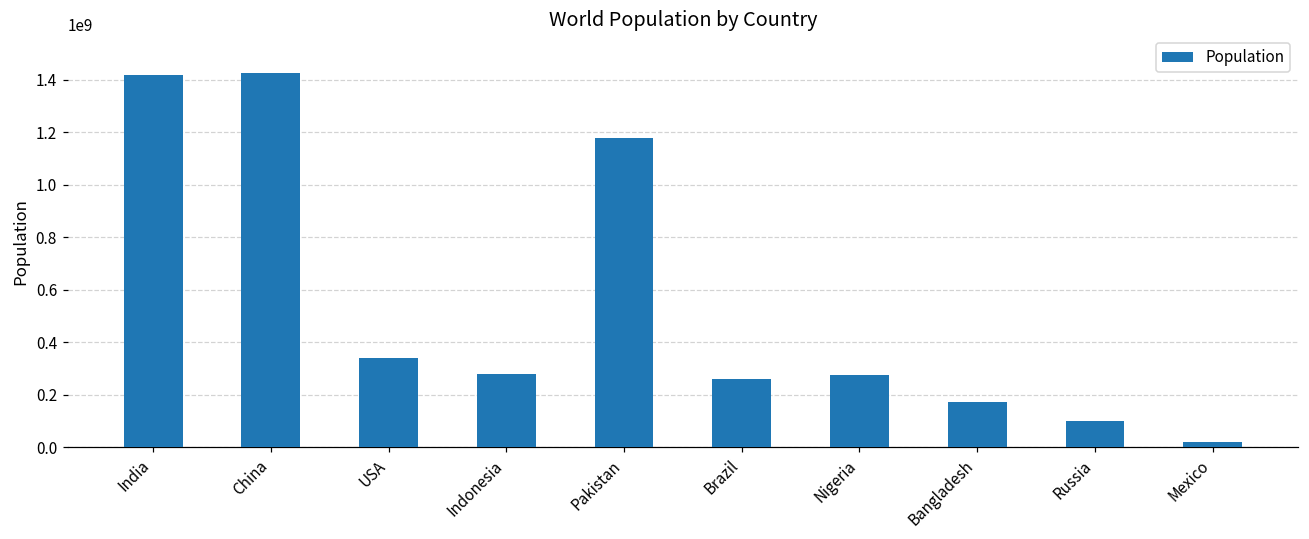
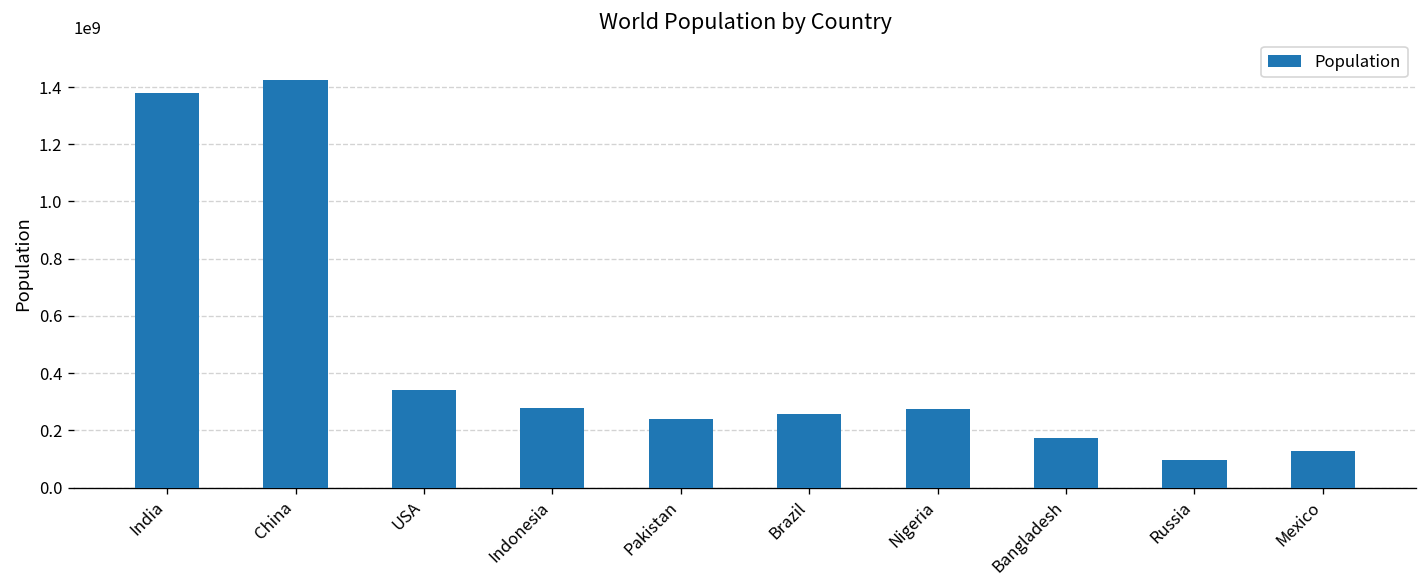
  {
-   "India": 1420000000,
+   "India": 1380000000,
    "China": 1430000000,
    "USA": 340000000,
    "Indonesia": 280000000,
-   "Pakistan": 1180000000,
+   "Pakistan": 240000000,
    "Brazil": 260000000,
    "Nigeria": 270000000,
    "Bangladesh": 170000000,
    "Russia": 100000000,
-   "Mexico": 20000000
+   "Mexico": 130000000
  }
